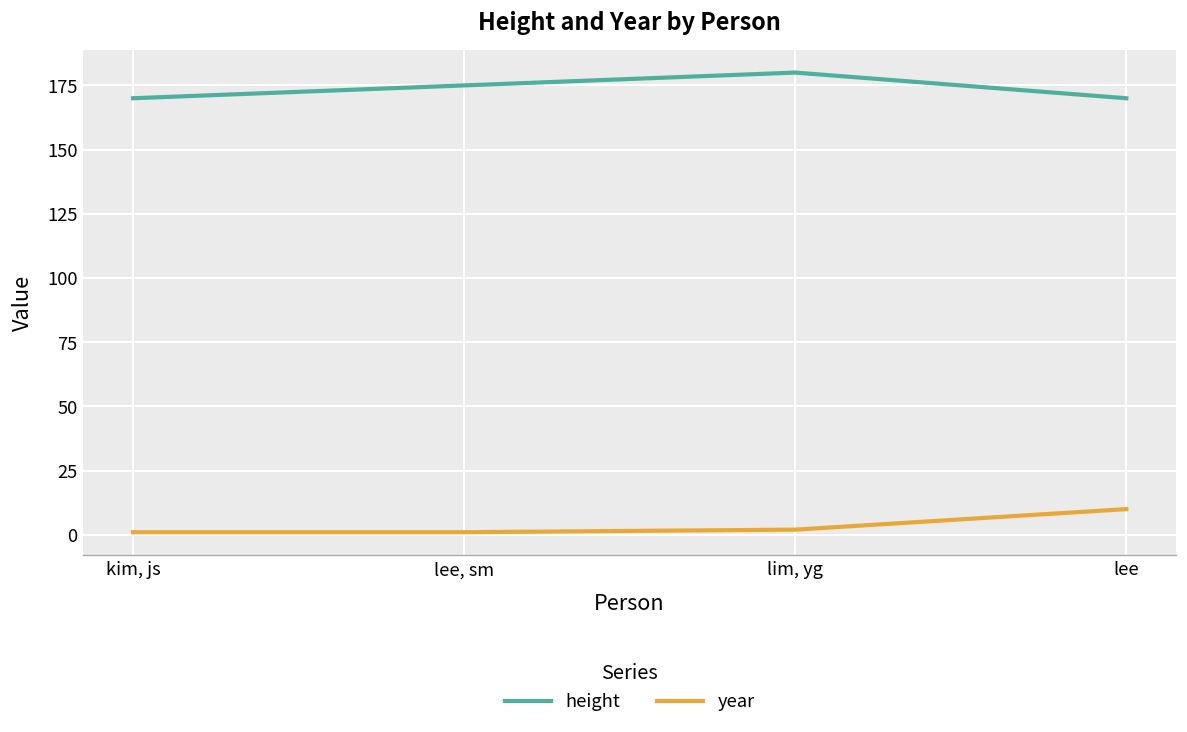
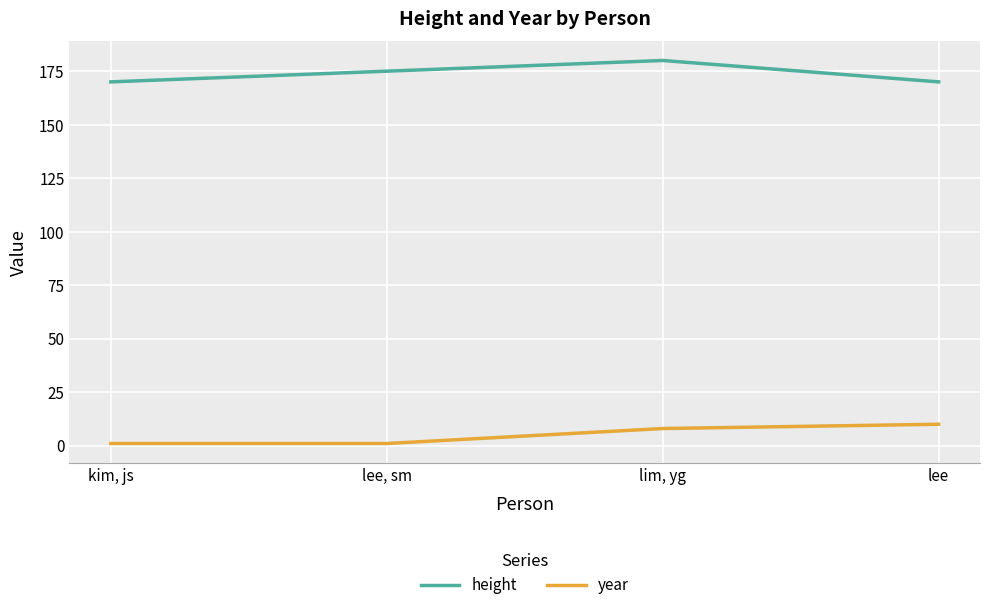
  {
    "height": {
      "kim, js": 170,
      "lee, sm": 175,
      "lim, yg": 180,
      "lee": 170
    },
    "year": {
      "kim, js": 1,
      "lee, sm": 1,
-     "lim, yg": 2,
+     "lim, yg": 8,
      "lee": 10
    }
  }
